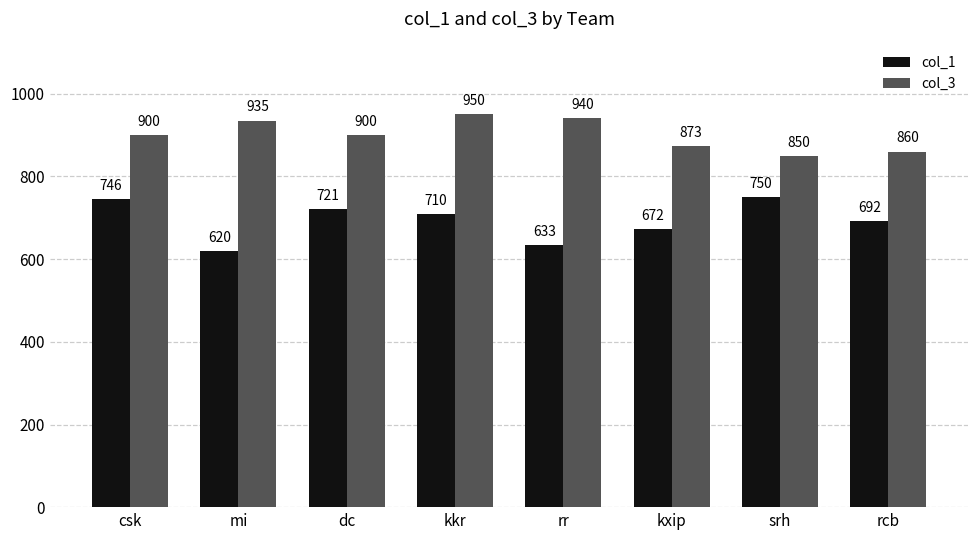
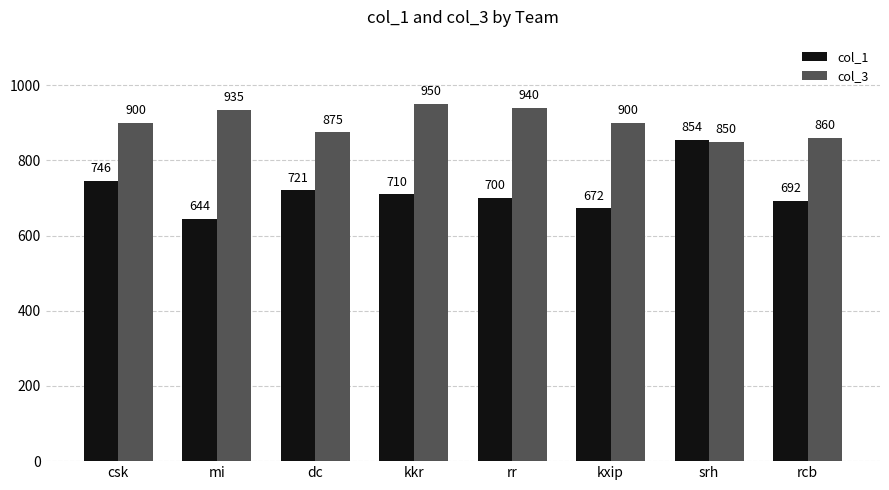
  {
    "col_1": {
      "csk": 746,
-     "mi": 620,
+     "mi": 644,
      "dc": 721,
      "kkr": 710,
-     "rr": 633,
+     "rr": 700,
      "kxip": 672,
-     "srh": 750,
+     "srh": 854,
      "rcb": 692
    },
    "col_3": {
      "csk": 900,
      "mi": 935,
-     "dc": 900,
+     "dc": 875,
      "kkr": 950,
      "rr": 940,
-     "kxip": 873,
+     "kxip": 900,
      "srh": 850,
      "rcb": 860
    }
  }
